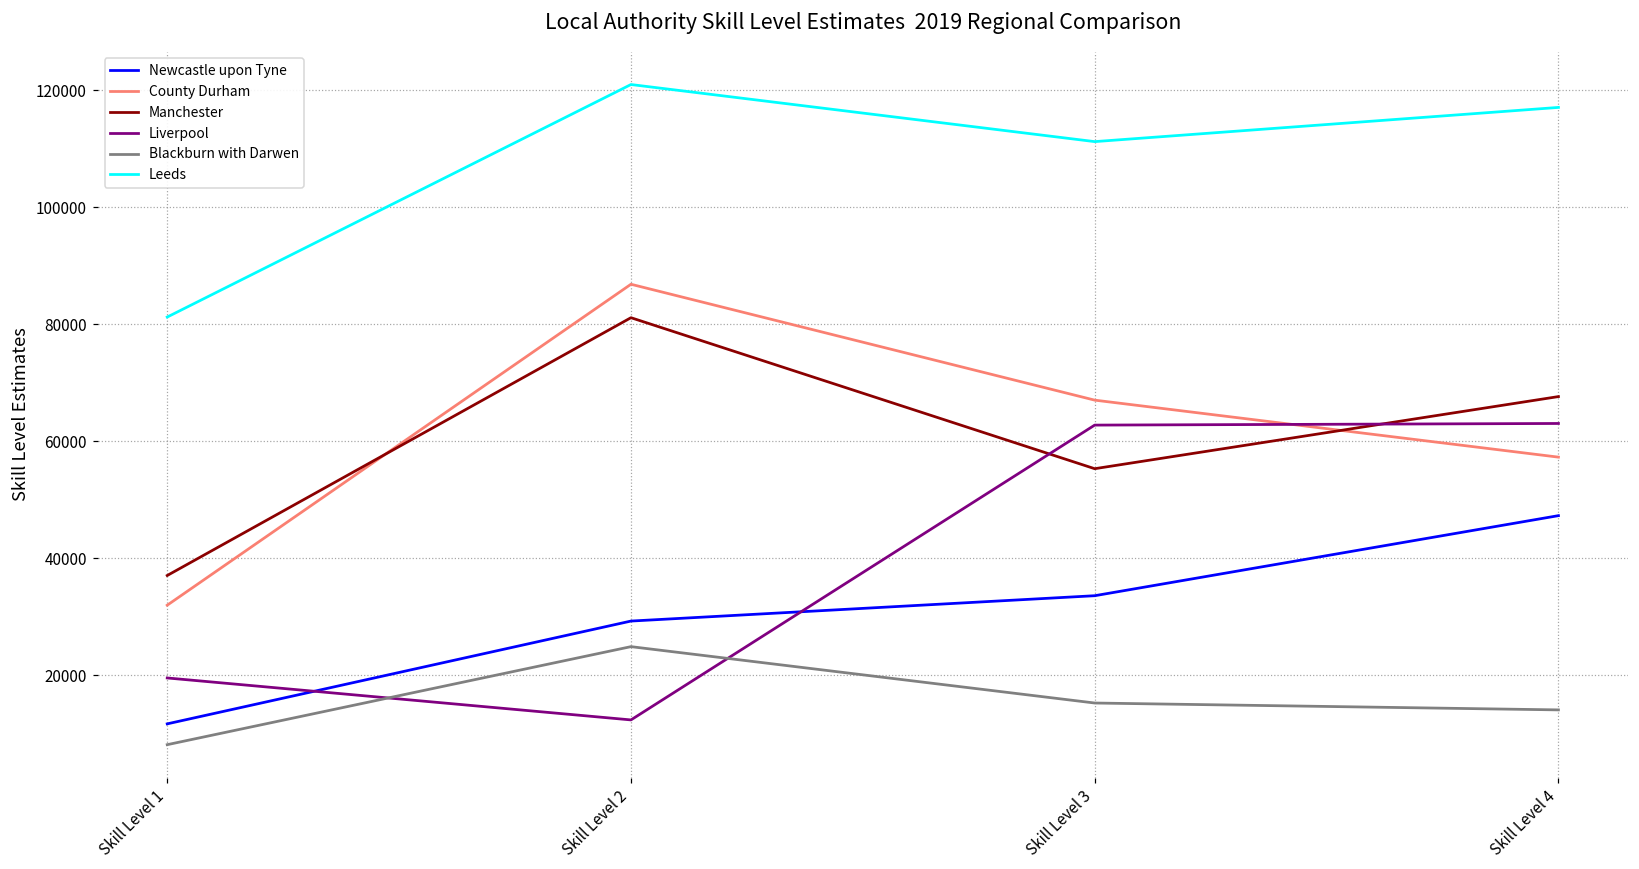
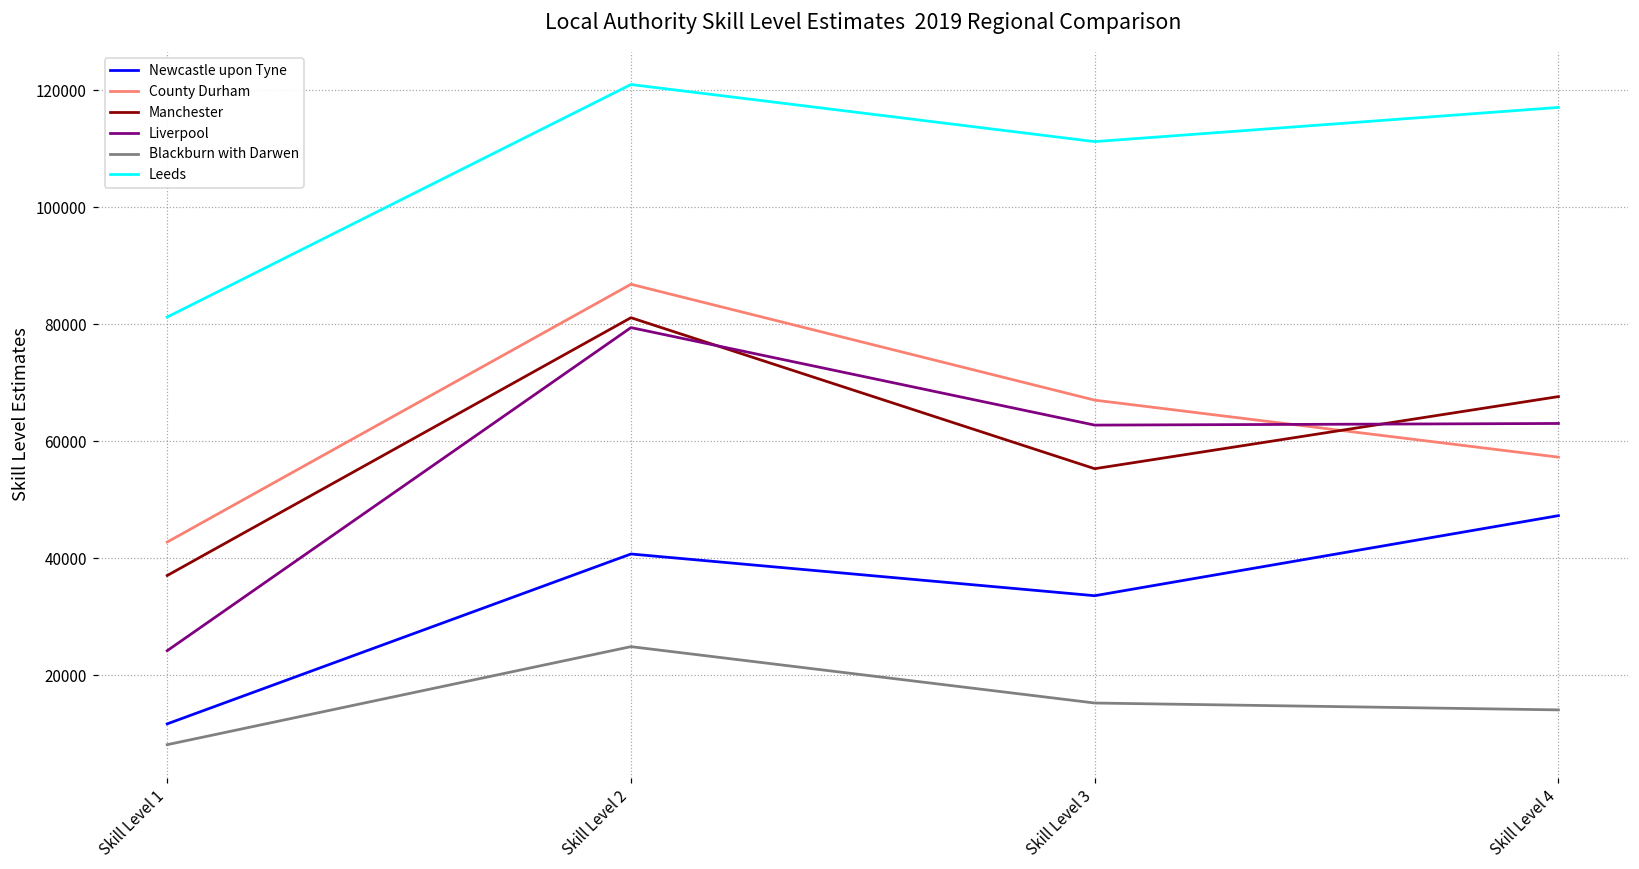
  {
    "Newcastle upon Tyne": {
      "Skill Level 1": 12000,
-     "Skill Level 2": 29000,
+     "Skill Level 2": 41000,
      "Skill Level 3": 34000,
      "Skill Level 4": 47000
    },
    "County Durham": {
-     "Skill Level 1": 32000,
+     "Skill Level 1": 43000,
      "Skill Level 2": 87000,
      "Skill Level 3": 67000,
      "Skill Level 4": 57000
    },
    "Manchester": {
      "Skill Level 1": 37000,
      "Skill Level 2": 81000,
      "Skill Level 3": 55000,
      "Skill Level 4": 68000
    },
    "Liverpool": {
-     "Skill Level 1": 19000,
-     "Skill Level 2": 12000,
+     "Skill Level 1": 24000,
+     "Skill Level 2": 79000,
      "Skill Level 3": 63000,
      "Skill Level 4": 63000
    },
    "Blackburn with Darwen": {
      "Skill Level 1": 8000,
      "Skill Level 2": 25000,
      "Skill Level 3": 15000,
      "Skill Level 4": 14000
    },
    "Leeds": {
      "Skill Level 1": 81000,
      "Skill Level 2": 121000,
      "Skill Level 3": 111000,
      "Skill Level 4": 117000
    }
  }
